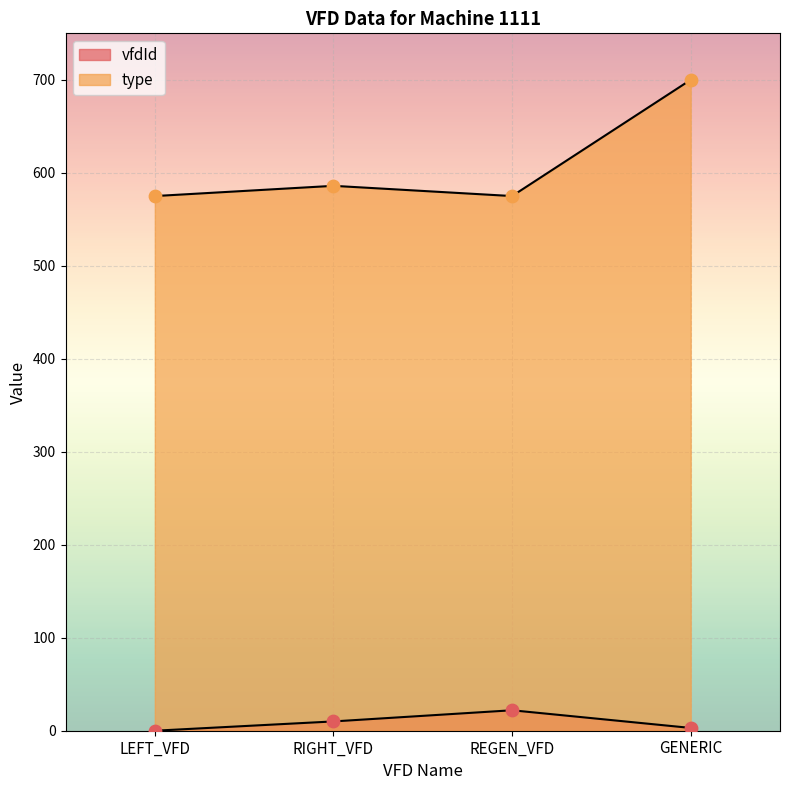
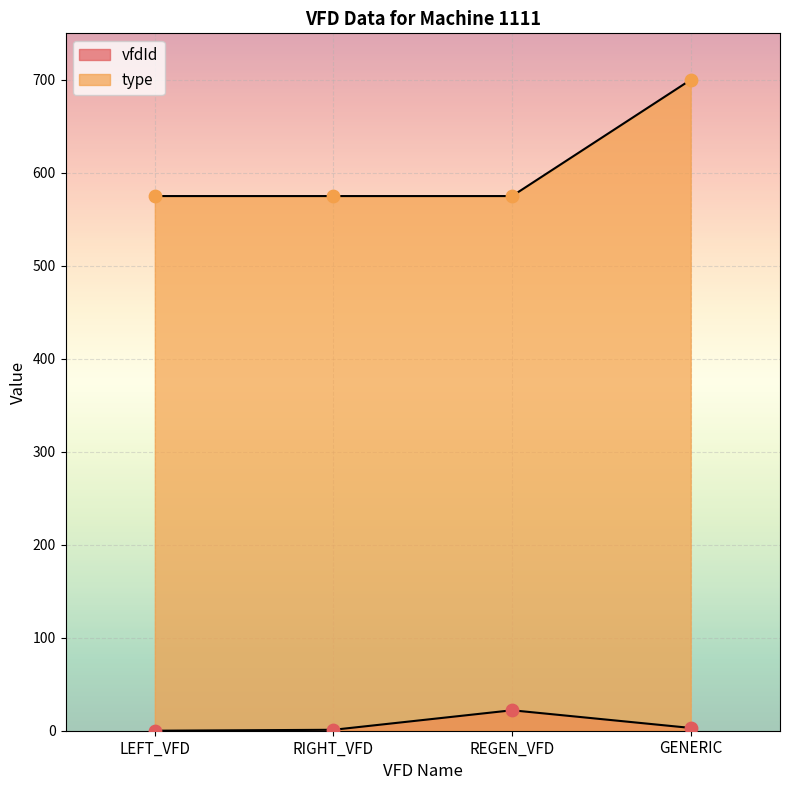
  {
    "vfdId": {
      "LEFT_VFD": 0,
-     "RIGHT_VFD": 10,
+     "RIGHT_VFD": 0,
      "REGEN_VFD": 20,
      "GENERIC": 0
    },
    "type": {
      "LEFT_VFD": 580,
-     "RIGHT_VFD": 590,
+     "RIGHT_VFD": 580,
      "REGEN_VFD": 580,
      "GENERIC": 700
    }
  }
